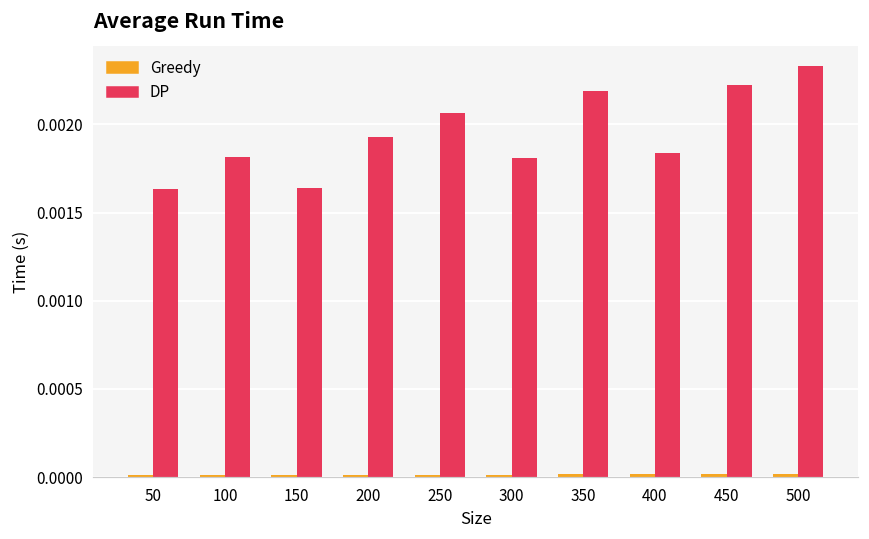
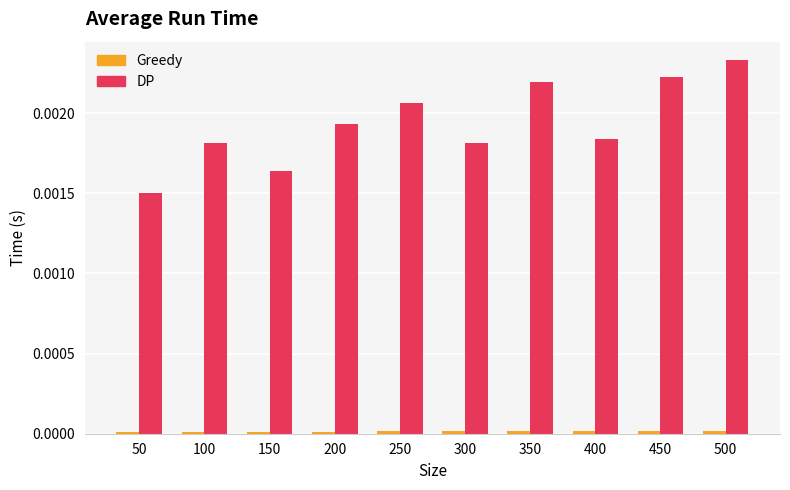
  {
    "Greedy": {
      "350": 0.00002,
      "400": 0.00002,
      "450": 0.00002,
      "500": 0.00002
    },
    "DP": {
-     "50": 0.00163,
+     "50": 0.00150,
      "100": 0.00182,
      "150": 0.00164,
      "200": 0.00193,
      "250": 0.00206,
      "300": 0.00181,
      "350": 0.00219,
      "400": 0.00184,
      "450": 0.00222,
      "500": 0.00233
    }
  }
